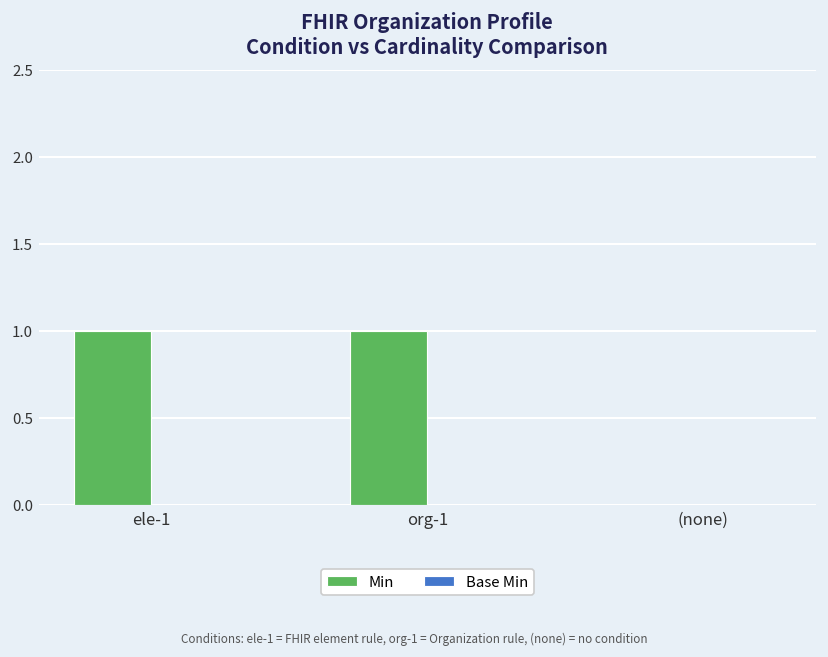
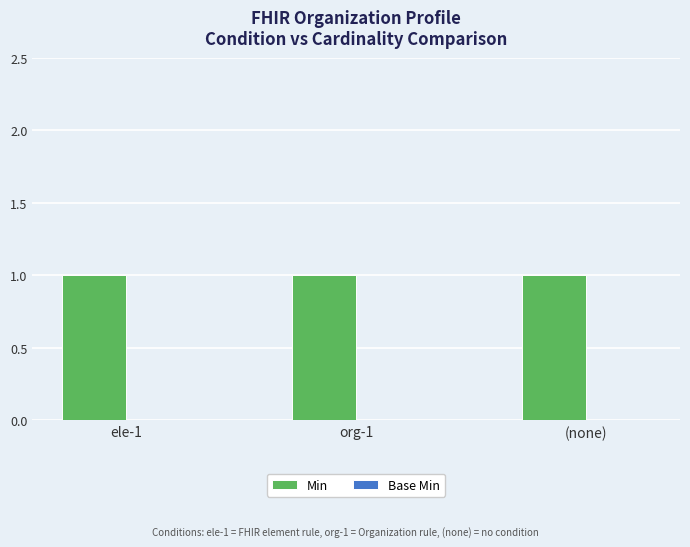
  {
    "Min": {
      "ele-1": 1,
      "org-1": 1,
-     "(none)": 0
+     "(none)": 1
    },
    "Base Min": {
      "ele-1": 0,
      "org-1": 0,
      "(none)": 0
    }
  }
